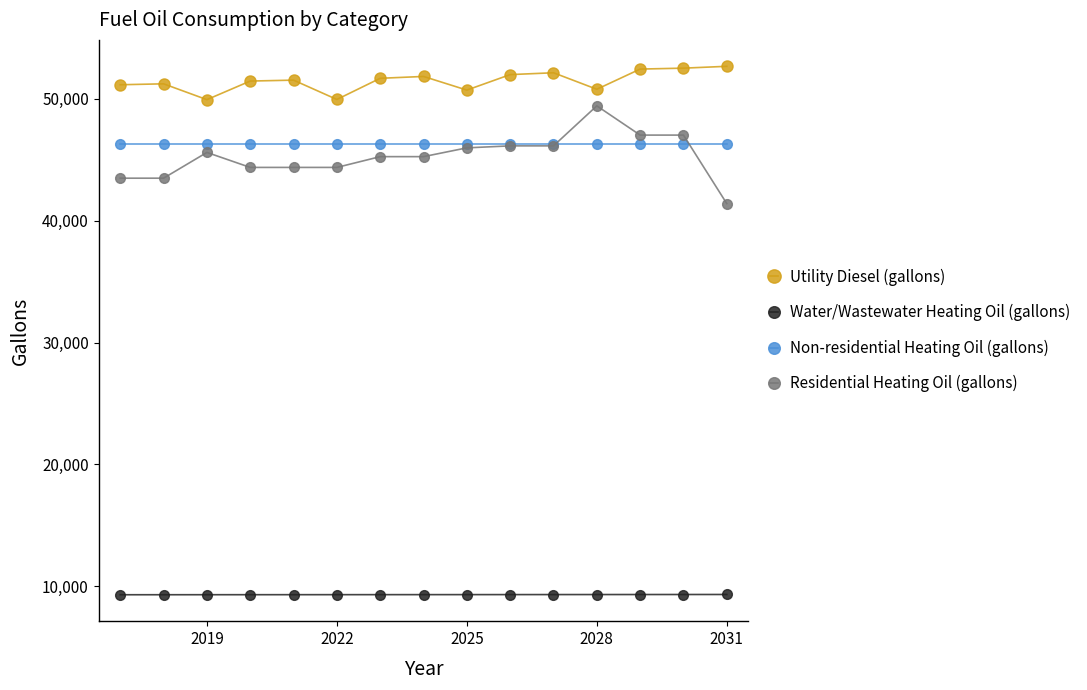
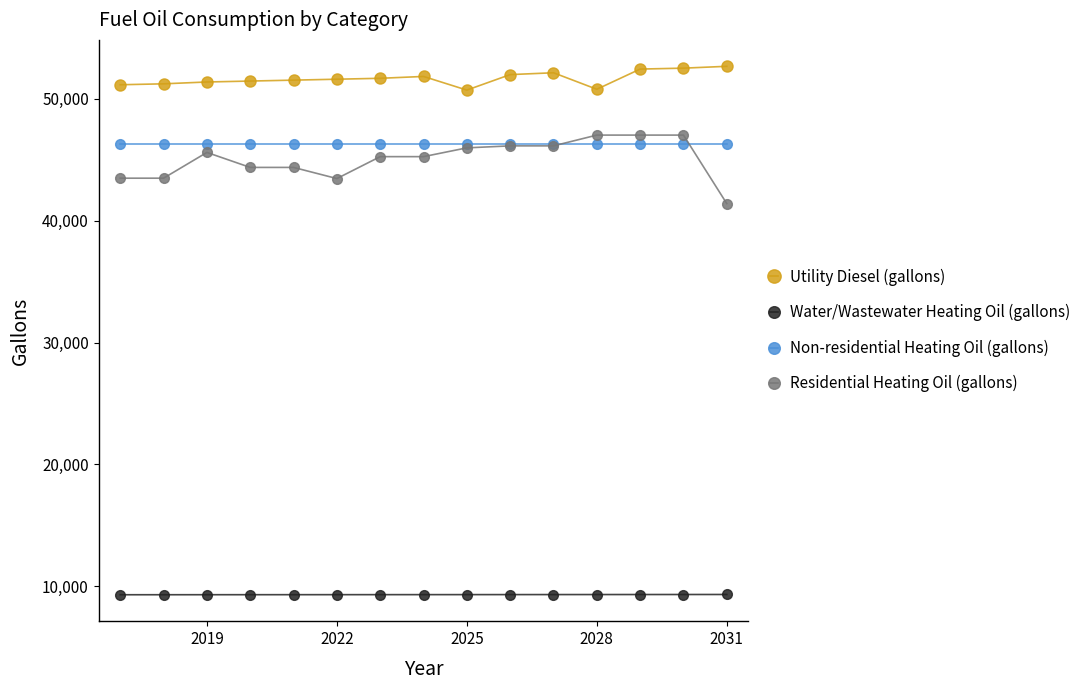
  {
    "Utility Diesel (gallons)": {
-     "2019": "49,900",
-     "2022": "50,000",
+     "2019": "51,400",
+     "2022": "51,600",
      "2025": "50,700",
      "2028": "50,800",
      "2031": "52,700"
    },
    "Water/Wastewater Heating Oil (gallons)": {
      "2019": "9,300",
      "2022": "9,300",
      "2025": "9,300",
      "2028": "9,300",
      "2031": "9,300"
    },
    "Non-residential Heating Oil (gallons)": {
      "2019": "46,300",
      "2022": "46,300",
      "2025": "46,300",
      "2028": "46,300",
      "2031": "46,300"
    },
    "Residential Heating Oil (gallons)": {
      "2019": "45,600",
-     "2022": "44,400",
+     "2022": "43,500",
      "2025": "46,000",
-     "2028": "49,400",
+     "2028": "47,000",
      "2031": "41,400"
    }
  }
